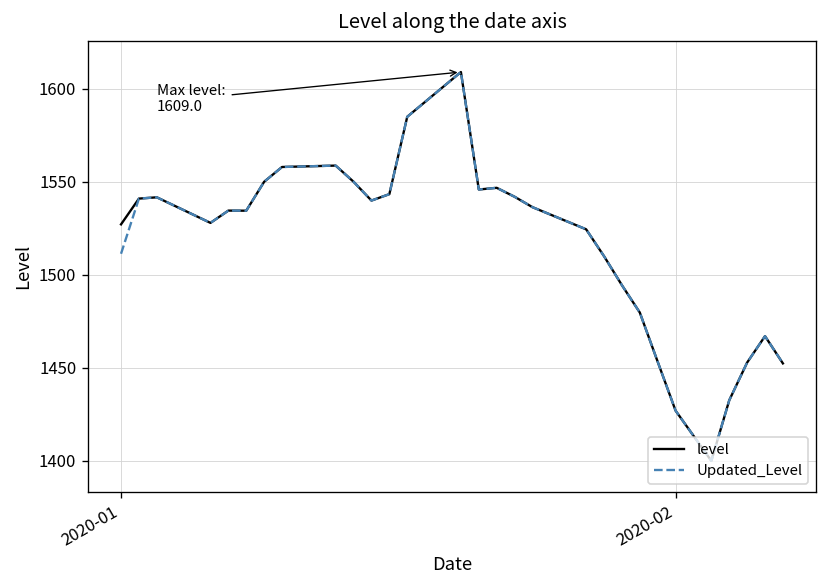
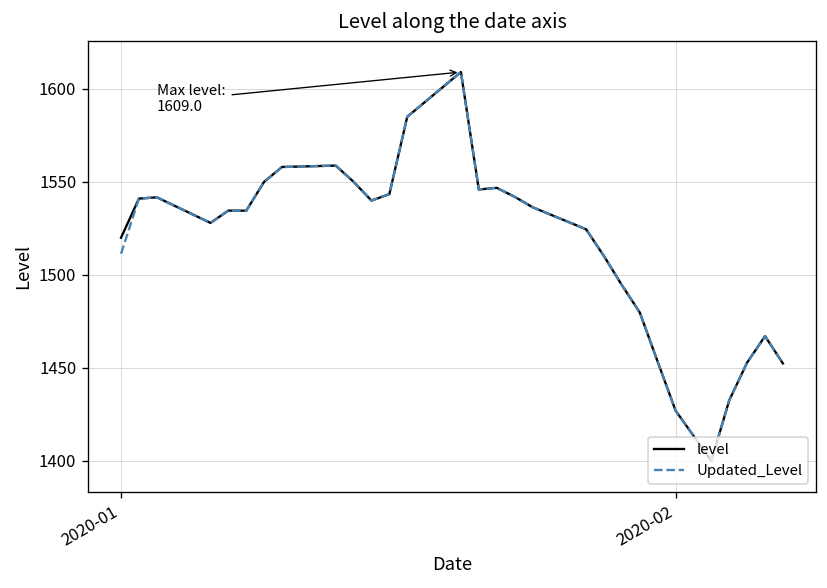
  {
    "level": {
-     "2020-01": 1527
+     "2020-01": 1520
    },
    "Updated_Level": {
      "2020-01": 1511
    }
  }
